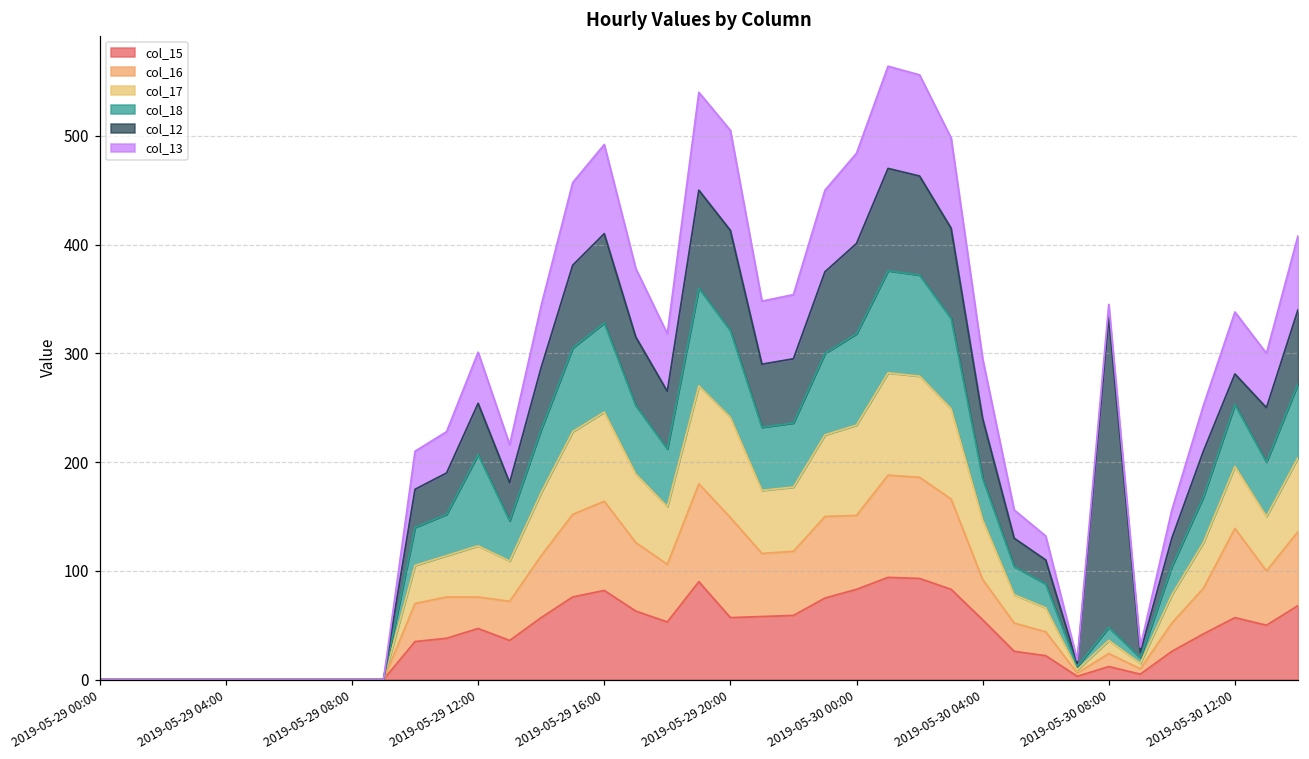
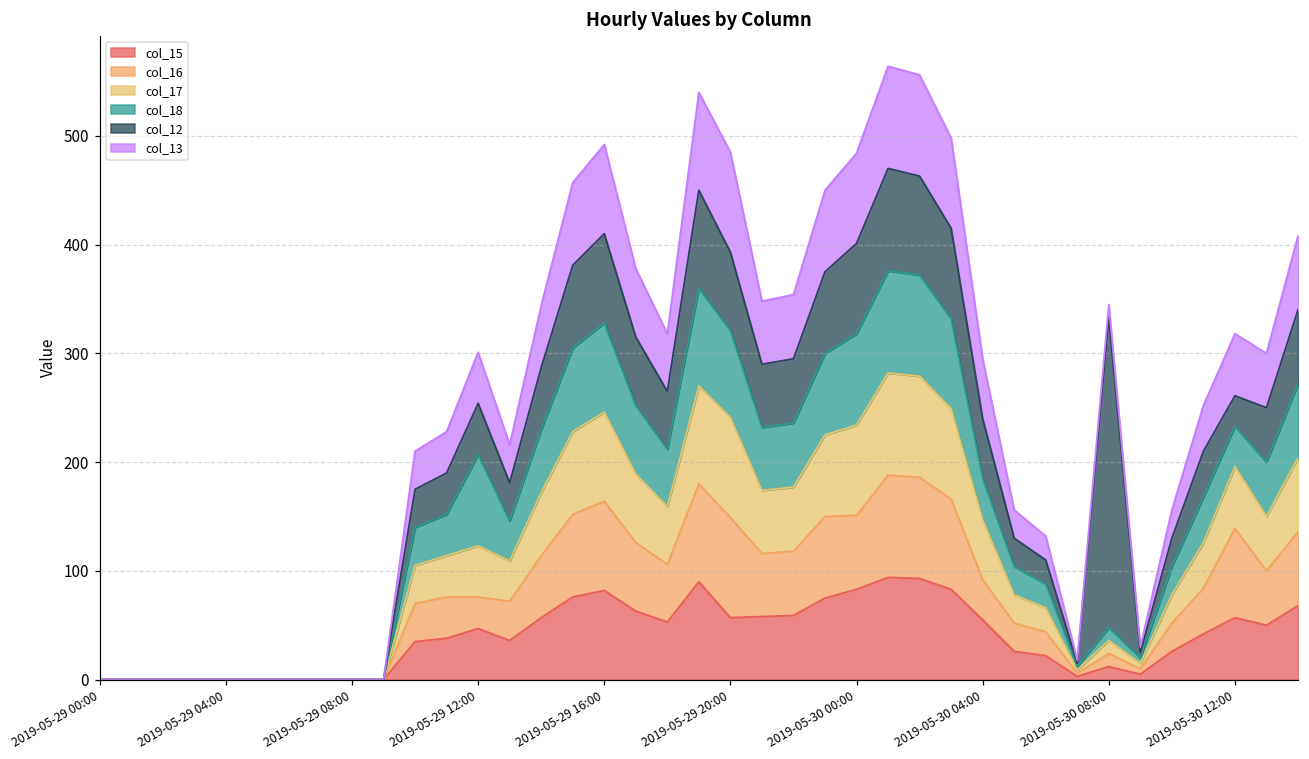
  {
    "col_15": {
      "2019-05-29 12:00": 50,
      "2019-05-29 16:00": 80,
      "2019-05-29 20:00": 60,
      "2019-05-30 00:00": 80,
      "2019-05-30 04:00": 60,
      "2019-05-30 08:00": 10,
      "2019-05-30 12:00": 60
    },
    "col_18": {
      "2019-05-29 12:00": 80,
      "2019-05-29 16:00": 80,
      "2019-05-29 20:00": 80,
      "2019-05-30 00:00": 80,
      "2019-05-30 04:00": 40,
      "2019-05-30 08:00": 10,
-     "2019-05-30 12:00": 60
+     "2019-05-30 12:00": 40
    },
    "col_12": {
      "2019-05-29 12:00": 50,
      "2019-05-29 16:00": 80,
-     "2019-05-29 20:00": 90,
+     "2019-05-29 20:00": 70,
      "2019-05-30 00:00": 80,
      "2019-05-30 04:00": 60,
      "2019-05-30 08:00": 290,
      "2019-05-30 12:00": 30
    },
    "col_13": {
      "2019-05-29 12:00": 50,
      "2019-05-29 16:00": 80,
      "2019-05-29 20:00": 90,
      "2019-05-30 00:00": 80,
      "2019-05-30 04:00": 60,
      "2019-05-30 08:00": 10,
      "2019-05-30 12:00": 60
    }
  }
